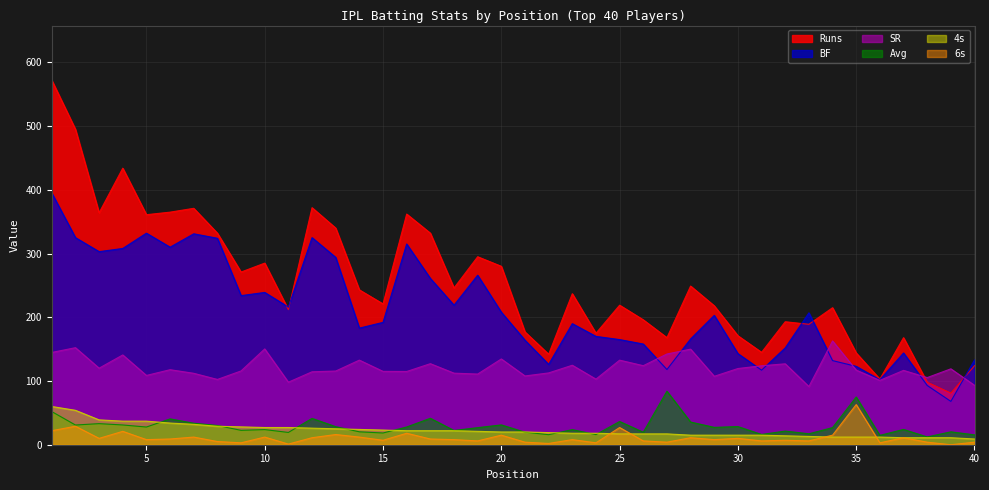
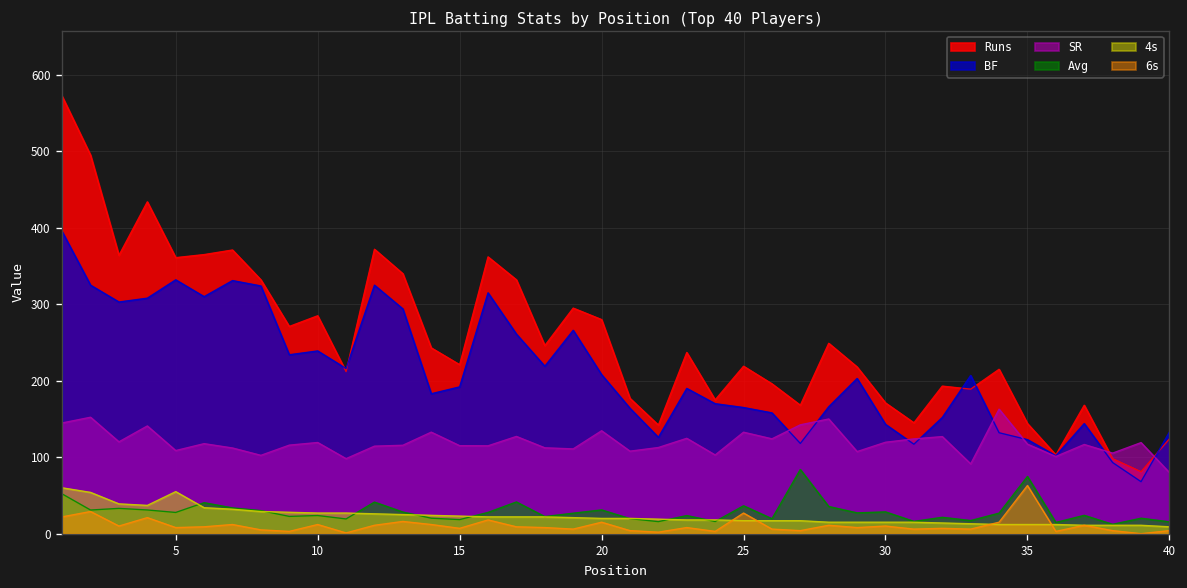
  {
    "Runs": {
      "5": 360,
      "10": 290,
      "15": 220,
      "20": 280,
      "25": 220,
      "30": 170,
      "35": 140,
      "40": 120
    },
    "BF": {
      "5": 330,
      "10": 240,
      "15": 190,
      "20": 210,
      "25": 170,
      "30": 140,
      "35": 120,
      "40": 130
    },
    "SR": {
      "5": 110,
-     "10": 150,
+     "10": 120,
      "15": 120,
      "20": 130,
      "25": 130,
      "30": 120,
      "35": 120,
-     "40": 90
+     "40": 80
    },
    "Avg": {
      "5": 30,
      "15": 20,
      "20": 30,
      "25": 40,
      "30": 30,
      "35": 70,
      "40": 20
    },
    "4s": {
-     "5": 40,
+     "5": 60,
      "15": 20,
      "20": 20,
      "25": 20,
      "30": 20,
      "35": 10,
      "40": 10
    },
    "6s": {
      "5": 10,
      "10": 10,
      "15": 10,
      "20": 20,
      "25": 30,
      "30": 10,
      "35": 60,
      "40": 0
    }
  }
